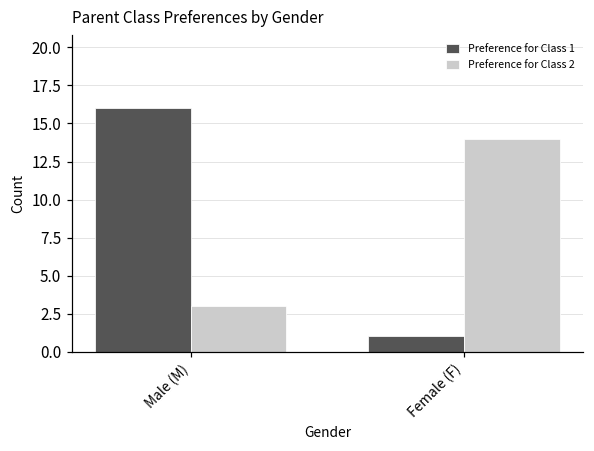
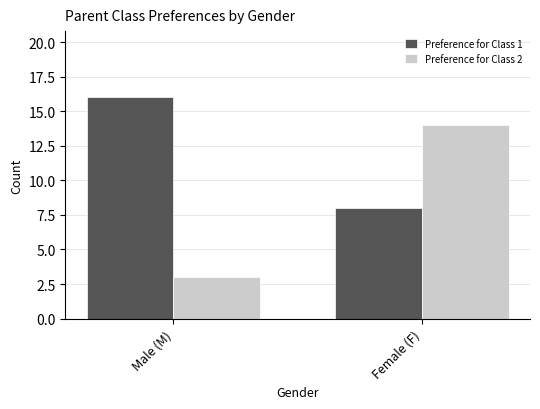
  {
    "Preference for Class 1": {
      "Male (M)": 16,
-     "Female (F)": 1
+     "Female (F)": 8
    },
    "Preference for Class 2": {
      "Male (M)": 3,
      "Female (F)": 14
    }
  }
